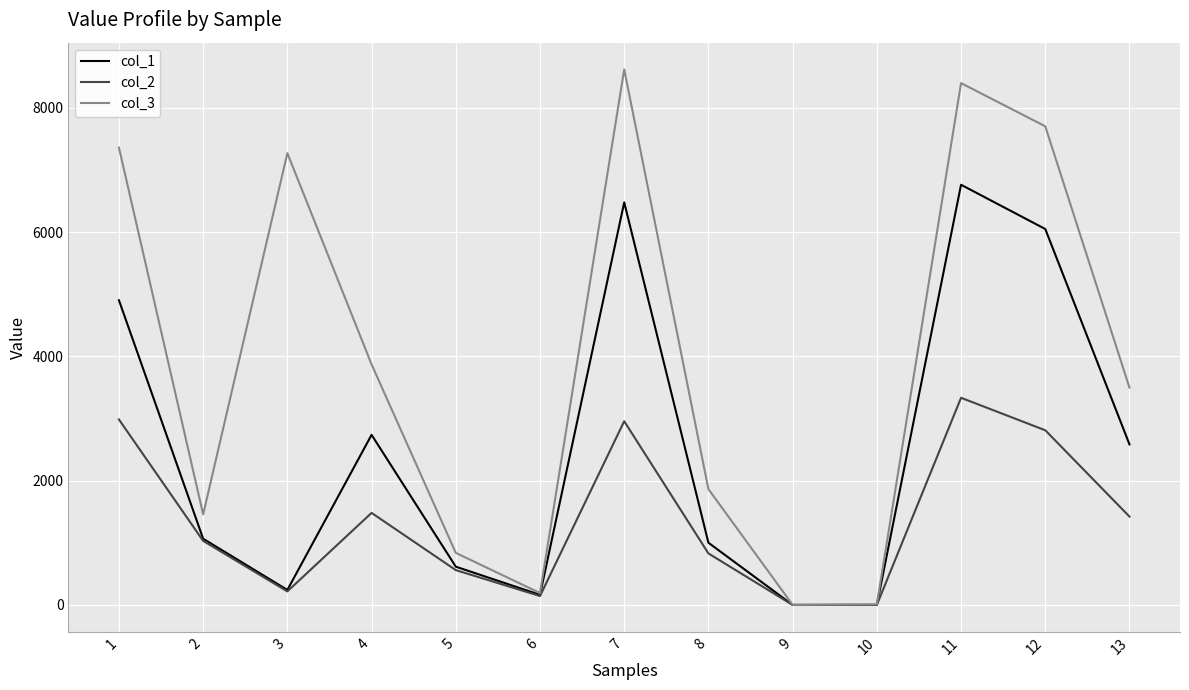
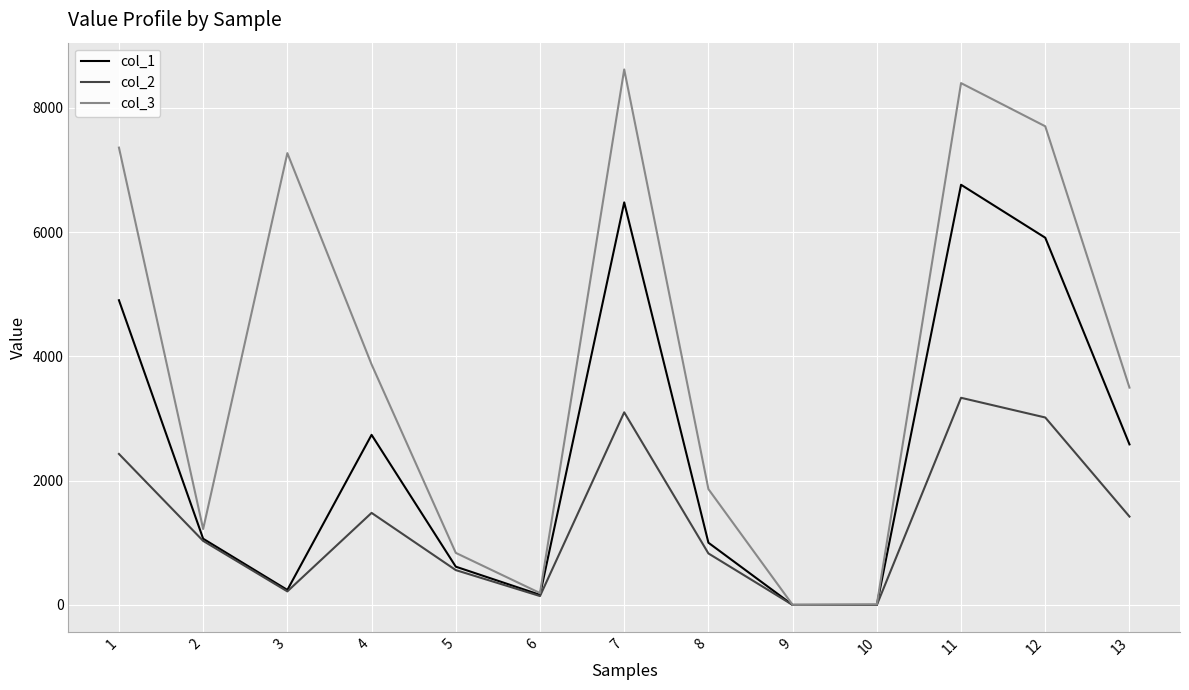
  {
    "col_1": {
      "1": 4900,
      "4": 2700,
      "5": 600,
      "7": 6500,
      "8": 1000,
      "11": 6800,
-     "12": 6000,
+     "12": 5900,
      "13": 2600
    },
    "col_2": {
-     "1": 3000,
+     "1": 2400,
      "4": 1500,
      "5": 600,
-     "7": 3000,
+     "7": 3100,
      "8": 800,
      "11": 3300,
-     "12": 2800,
+     "12": 3000,
      "13": 1400
    },
    "col_3": {
      "1": 7400,
-     "2": 1500,
+     "2": 1200,
      "3": 7300,
      "4": 3900,
      "5": 800,
      "7": 8600,
      "8": 1900,
      "11": 8400,
      "12": 7700,
      "13": 3500
    }
  }
